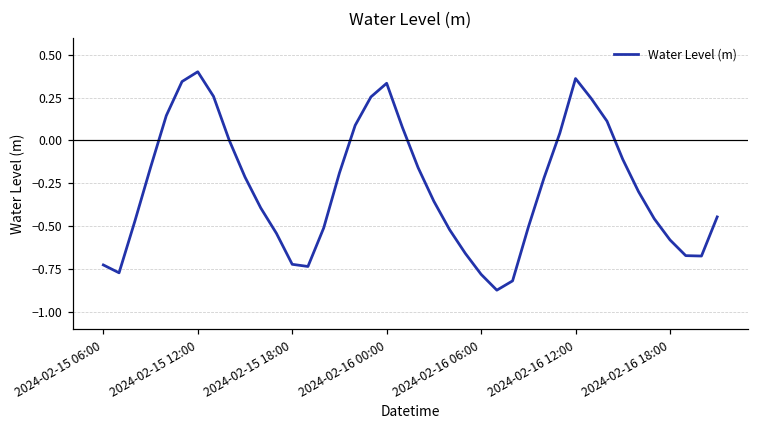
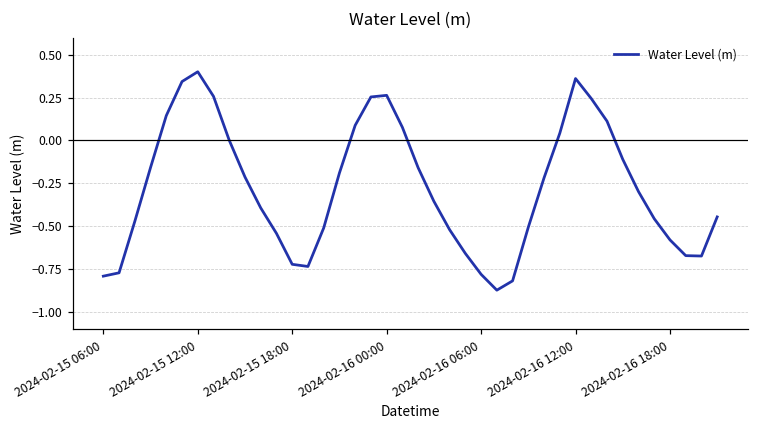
  {
-   "2024-02-15 06:00": -0.73,
+   "2024-02-15 06:00": -0.79,
    "2024-02-15 12:00": 0.40,
    "2024-02-15 18:00": -0.72,
-   "2024-02-16 00:00": 0.33,
+   "2024-02-16 00:00": 0.26,
    "2024-02-16 06:00": -0.78,
    "2024-02-16 12:00": 0.36,
    "2024-02-16 18:00": -0.58
  }
